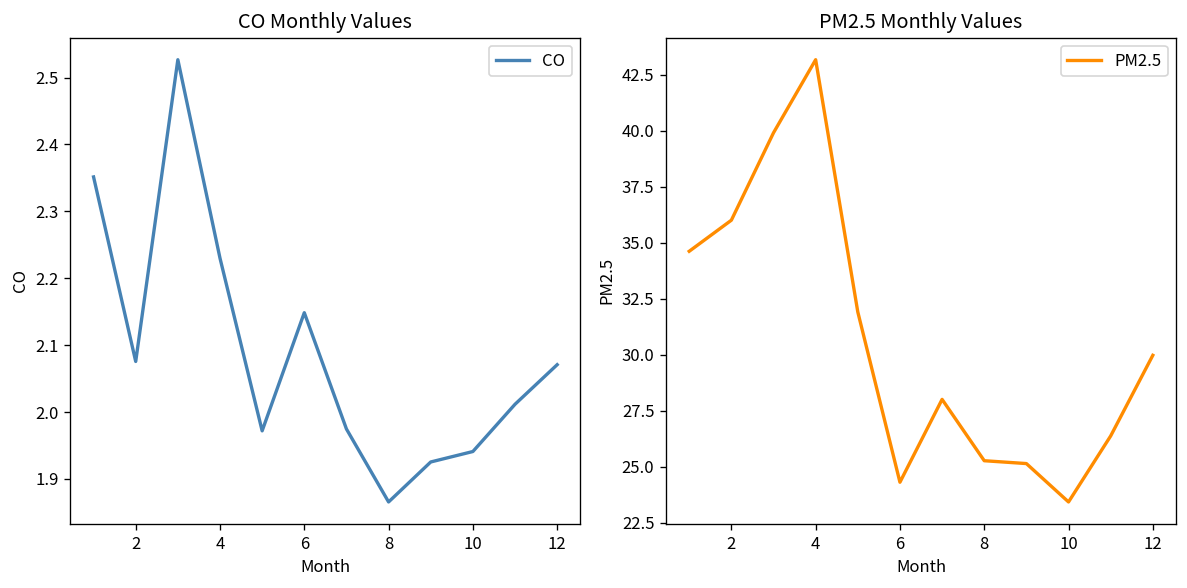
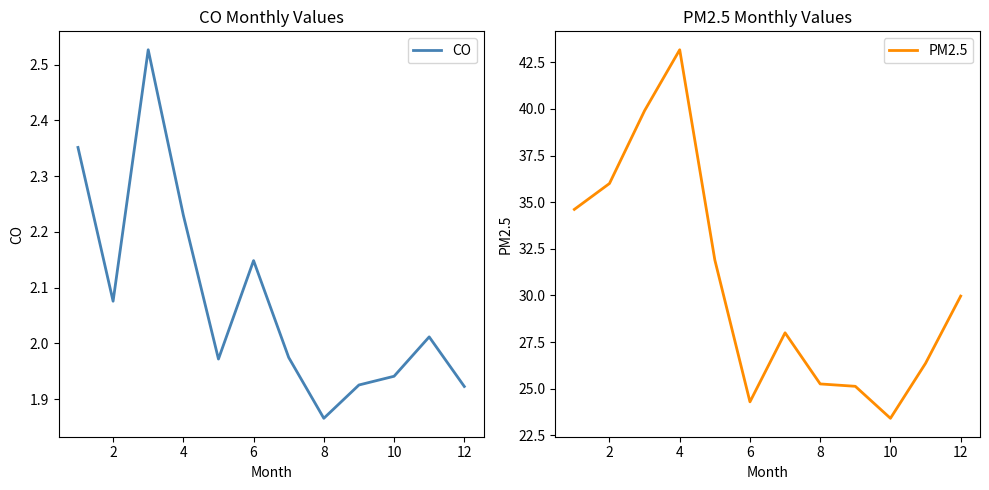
  {
    "CO Monthly Values": {
      "2": 2.08,
      "4": 2.23,
      "6": 2.15,
      "8": 1.87,
      "10": 1.94,
-     "12": 2.07
+     "12": 1.92
    },
    "PM2.5 Monthly Values": {
      "2": 36.0,
      "4": 43.2,
      "6": 24.3,
      "8": 25.3,
      "10": 23.4,
      "12": 30.0
    }
  }
